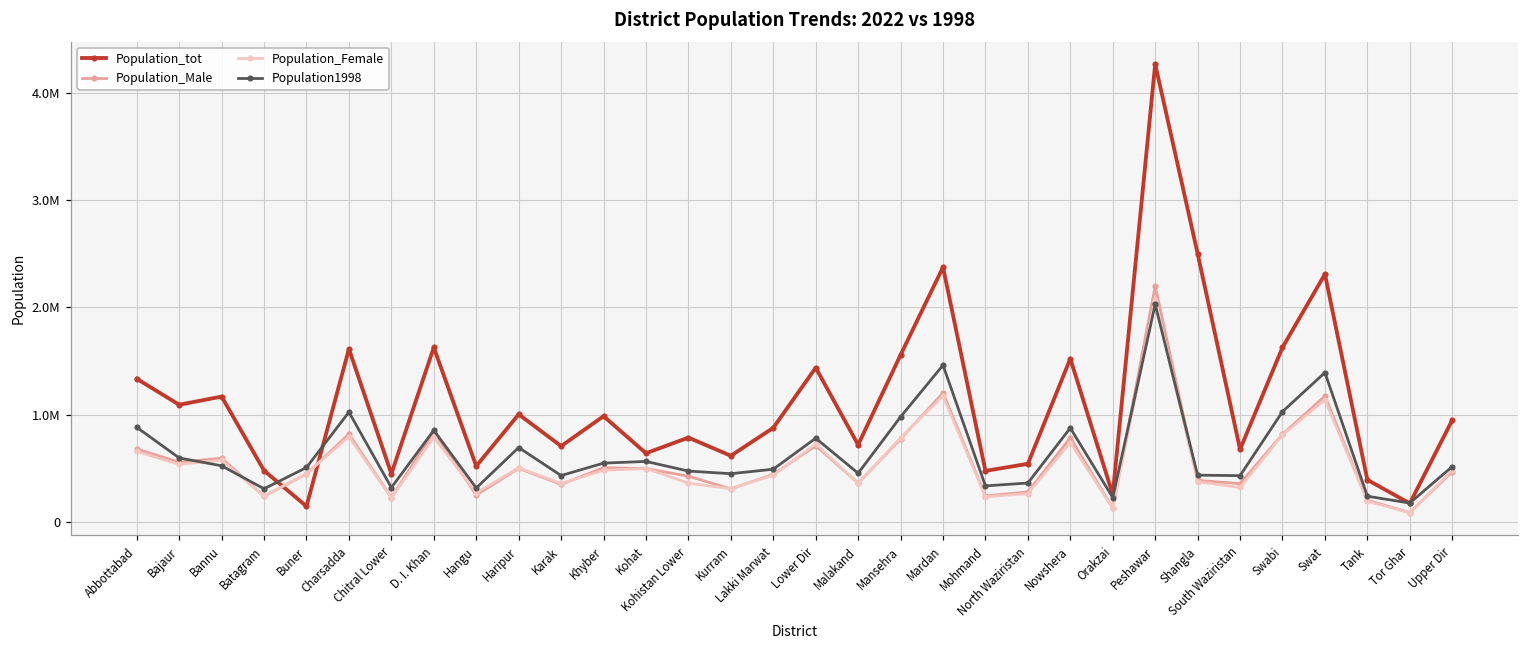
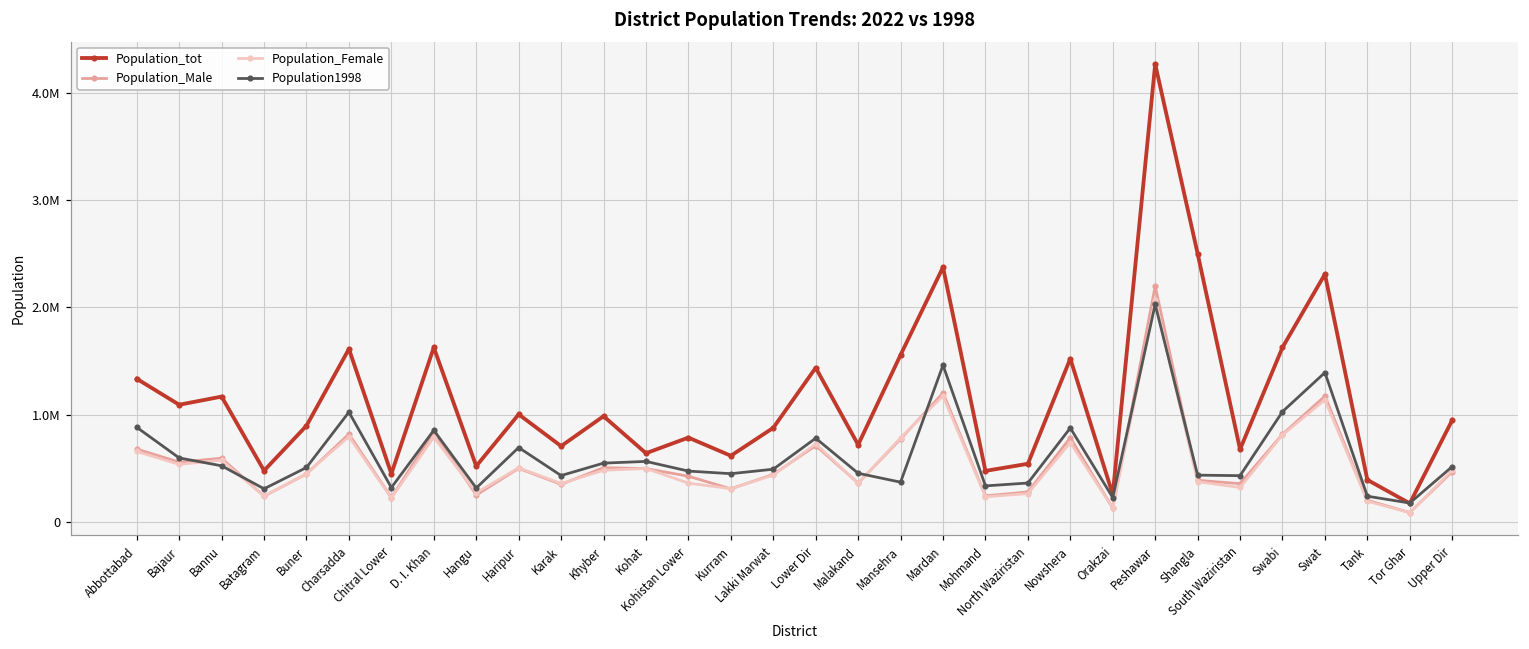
  {
    "Population_tot": {
      "Abbottabad": 1300000,
      "Bajaur": 1100000,
      "Bannu": 1200000,
      "Batagram": 500000,
-     "Buner": 100000,
+     "Buner": 900000,
      "Charsadda": 1600000,
      "Chitral Lower": 400000,
      "D. I. Khan": 1600000,
      "Hangu": 500000,
      "Haripur": 1000000,
      "Karak": 700000,
      "Khyber": 1000000,
      "Kohat": 600000,
      "Kohistan Lower": 800000,
      "Kurram": 600000,
      "Lakki Marwat": 900000,
      "Lower Dir": 1400000,
      "Malakand": 700000,
      "Mansehra": 1600000,
      "Mardan": 2400000,
      "Mohmand": 500000,
      "North Waziristan": 500000,
      "Nowshera": 1500000,
      "Orakzai": 300000,
      "Peshawar": 4300000,
      "Shangla": 2500000,
      "South Waziristan": 700000,
      "Swabi": 1600000,
      "Swat": 2300000,
      "Tank": 400000,
      "Upper Dir": 900000
    },
    "Population1998": {
      "Abbottabad": 900000,
      "Bajaur": 600000,
      "Bannu": 500000,
      "Batagram": 300000,
      "Buner": 500000,
      "Charsadda": 1000000,
      "Chitral Lower": 300000,
      "Hangu": 300000,
      "Haripur": 700000,
      "Karak": 400000,
      "Khyber": 500000,
      "Kohat": 600000,
      "Kohistan Lower": 500000,
      "Kurram": 400000,
      "Lakki Marwat": 500000,
      "Lower Dir": 800000,
      "Malakand": 500000,
-     "Mansehra": 1000000,
+     "Mansehra": 400000,
      "Mardan": 1500000,
      "Mohmand": 300000,
      "North Waziristan": 400000,
      "Nowshera": 900000,
      "Orakzai": 200000,
      "Peshawar": 2000000,
      "Shangla": 400000,
      "South Waziristan": 400000,
      "Swabi": 1000000,
      "Swat": 1400000,
      "Tank": 200000,
      "Upper Dir": 500000
    }
  }
